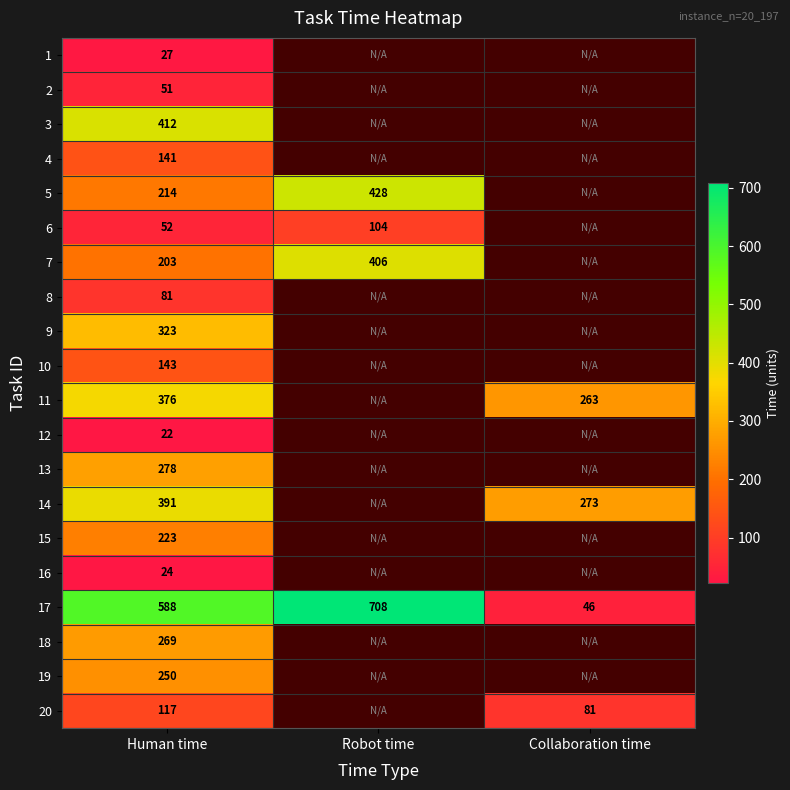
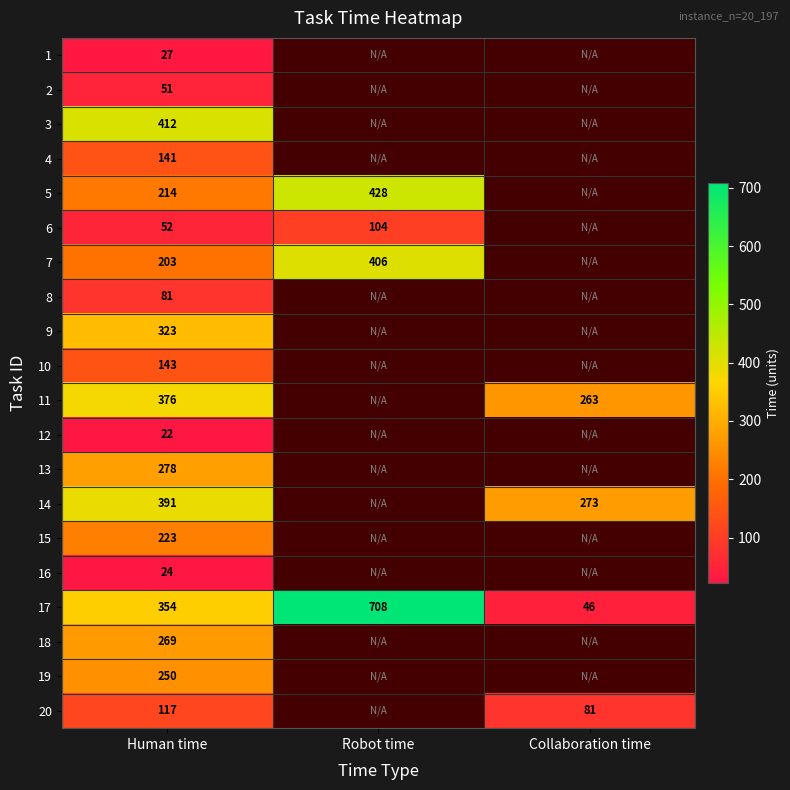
  {
    "1": {
      "Human time": 27
    },
    "2": {
      "Human time": 51
    },
    "3": {
      "Human time": 412
    },
    "4": {
      "Human time": 141
    },
    "5": {
      "Human time": 214,
      "Robot time": 428
    },
    "6": {
      "Human time": 52,
      "Robot time": 104
    },
    "7": {
      "Human time": 203,
      "Robot time": 406
    },
    "8": {
      "Human time": 81
    },
    "9": {
      "Human time": 323
    },
    "10": {
      "Human time": 143
    },
    "11": {
      "Human time": 376,
      "Collaboration time": 263
    },
    "12": {
      "Human time": 22
    },
    "13": {
      "Human time": 278
    },
    "14": {
      "Human time": 391,
      "Collaboration time": 273
    },
    "15": {
      "Human time": 223
    },
    "16": {
      "Human time": 24
    },
    "17": {
-     "Human time": 588,
+     "Human time": 354,
      "Robot time": 708,
      "Collaboration time": 46
    },
    "18": {
      "Human time": 269
    },
    "19": {
      "Human time": 250
    },
    "20": {
      "Human time": 117,
      "Collaboration time": 81
    }
  }
